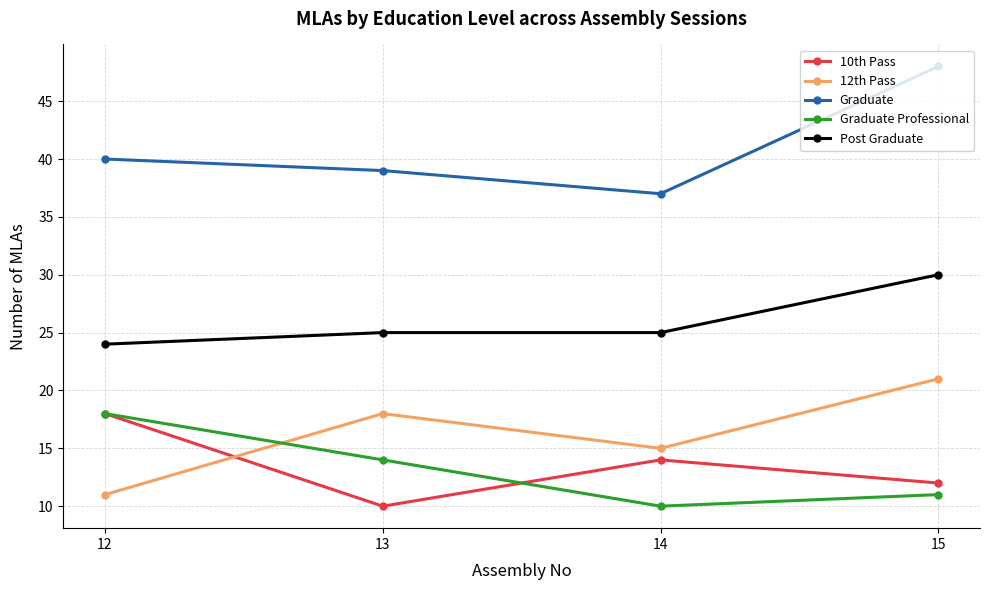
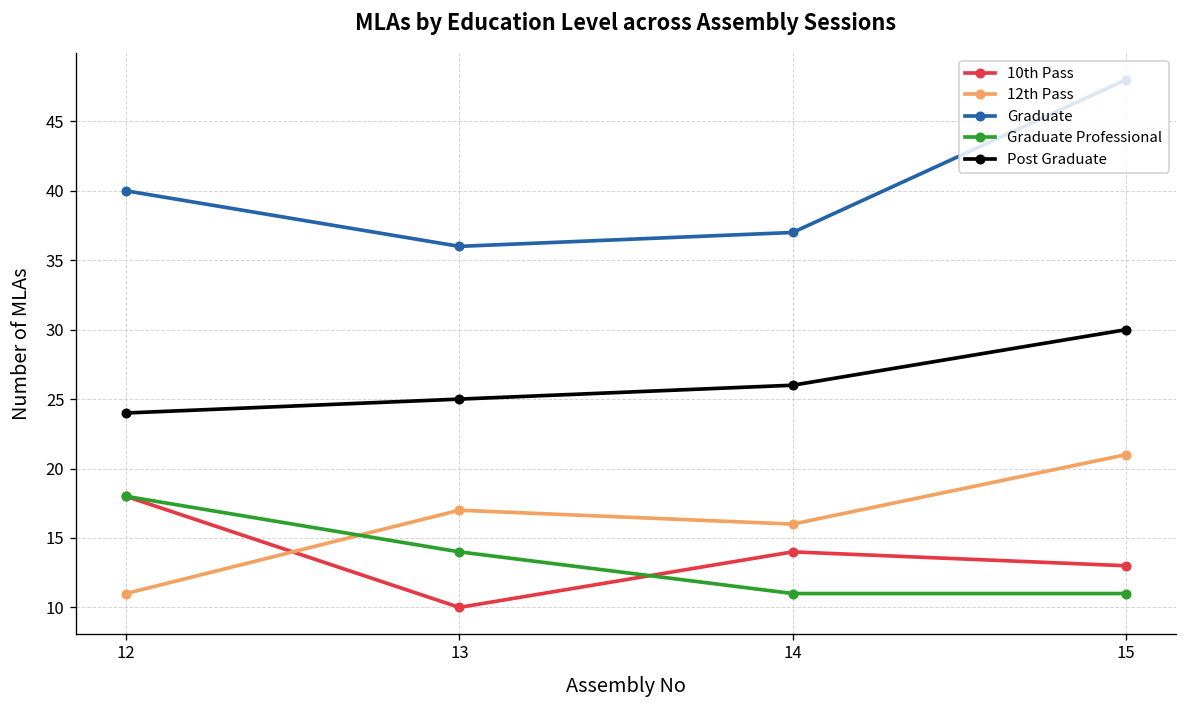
  {
    "10th Pass": {
      "13": 10,
      "14": 14,
-     "15": 12
+     "15": 13
    },
    "12th Pass": {
      "12": 11,
-     "13": 18,
-     "14": 15,
+     "13": 17,
+     "14": 16,
      "15": 21
    },
    "Graduate": {
      "12": 40,
-     "13": 39,
+     "13": 36,
      "14": 37
    },
    "Graduate Professional": {
      "13": 14,
-     "14": 10,
+     "14": 11,
      "15": 11
    },
    "Post Graduate": {
      "12": 24,
      "13": 25,
-     "14": 25,
+     "14": 26,
      "15": 30
    }
  }
